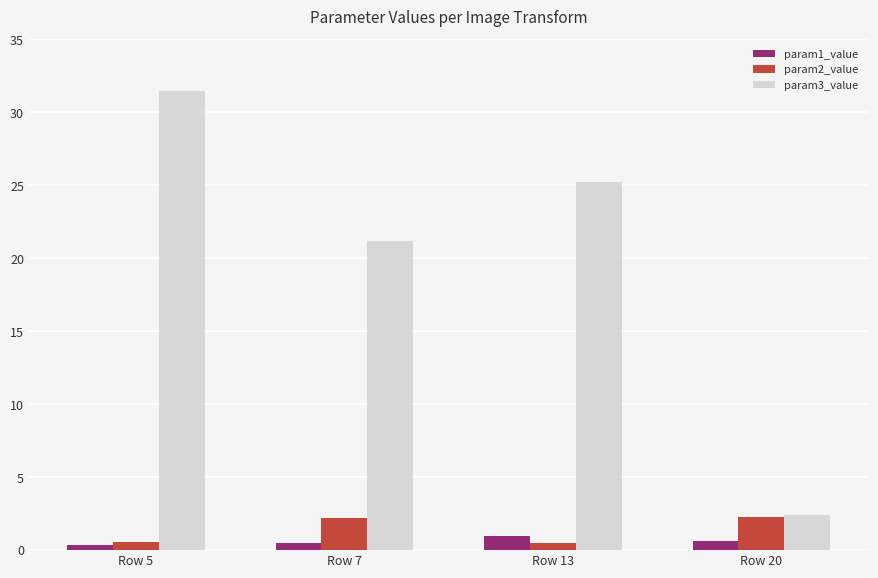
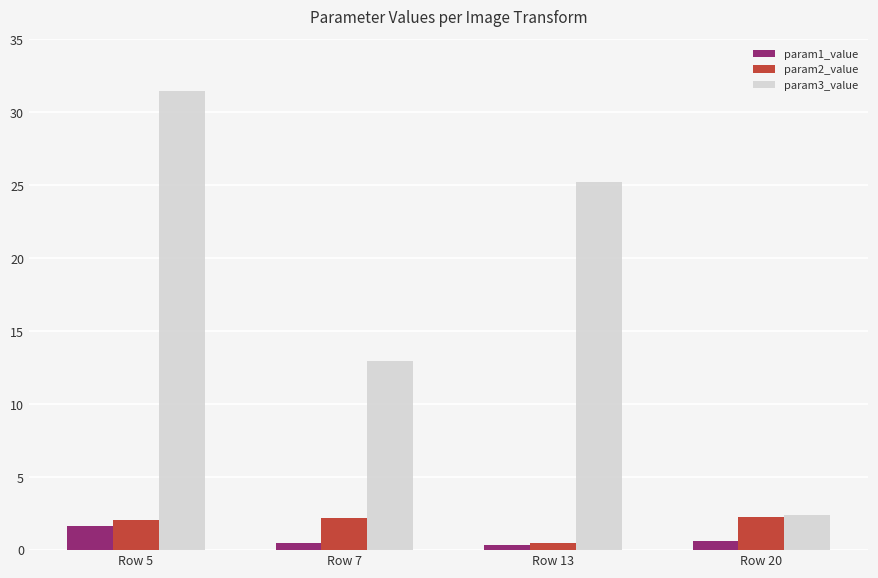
  {
    "param1_value": {
-     "Row 5": 0.4,
+     "Row 5": 1.7,
      "Row 7": 0.5,
-     "Row 13": 0.9,
+     "Row 13": 0.3,
      "Row 20": 0.6
    },
    "param2_value": {
-     "Row 5": 0.5,
+     "Row 5": 2.1,
      "Row 7": 2.2,
      "Row 13": 0.5,
      "Row 20": 2.3
    },
    "param3_value": {
      "Row 5": 31.5,
-     "Row 7": 21.2,
+     "Row 7": 12.9,
      "Row 13": 25.2,
      "Row 20": 2.4
    }
  }
